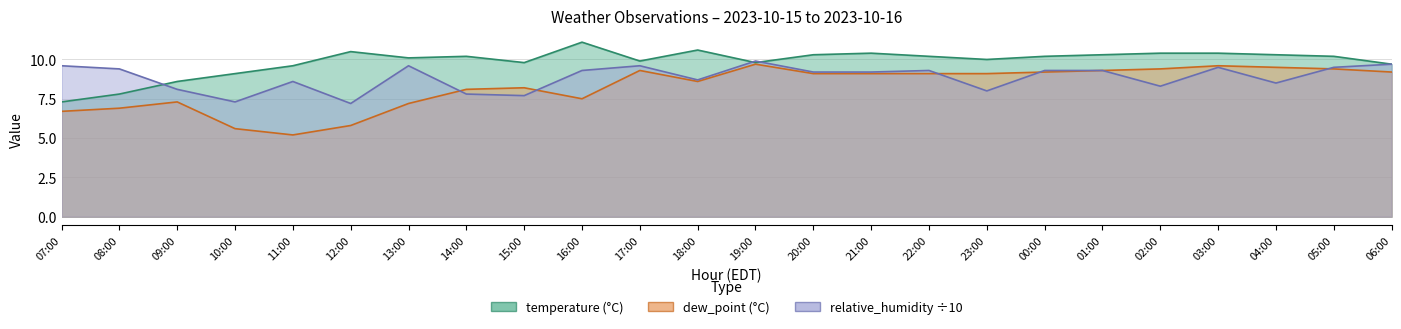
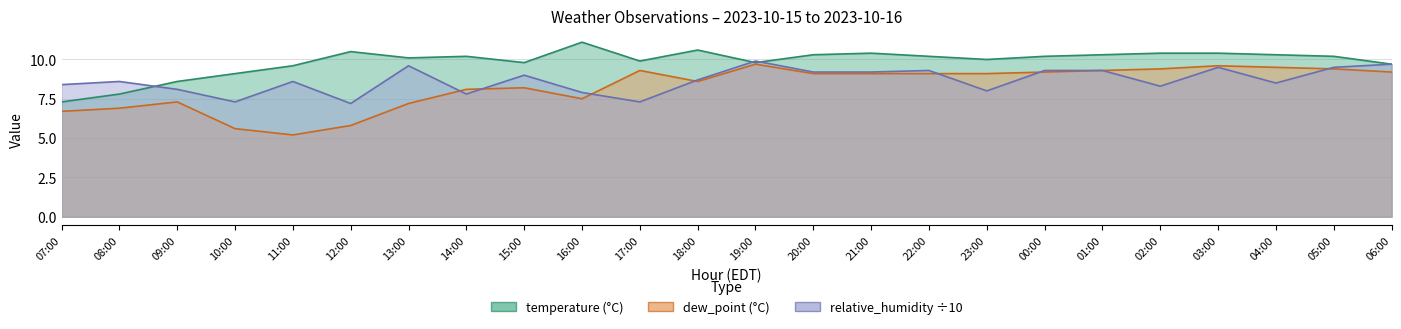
  {
    "relative_humidity ÷10": {
-     "07:00": 9.6,
-     "08:00": 9.4,
+     "07:00": 8.4,
+     "08:00": 8.6,
      "09:00": 8.1,
      "10:00": 7.3,
      "11:00": 8.6,
      "12:00": 7.2,
      "13:00": 9.6,
      "14:00": 7.8,
-     "15:00": 7.7,
-     "16:00": 9.3,
-     "17:00": 9.6,
+     "15:00": 9.0,
+     "16:00": 7.9,
+     "17:00": 7.3,
      "22:00": 9.3,
      "23:00": 8.0,
      "02:00": 8.3,
      "04:00": 8.5
    }
  }
